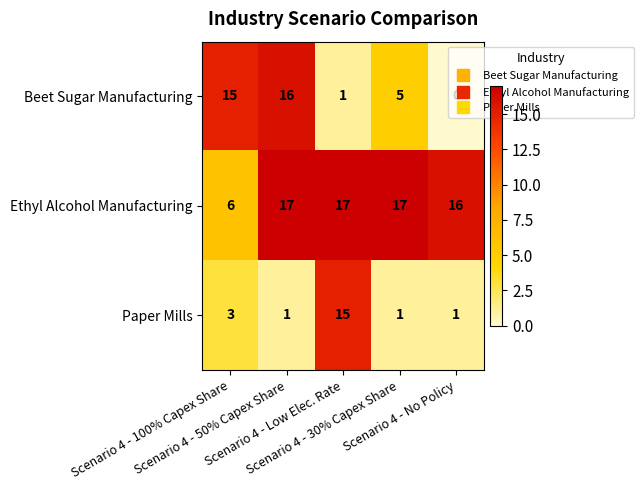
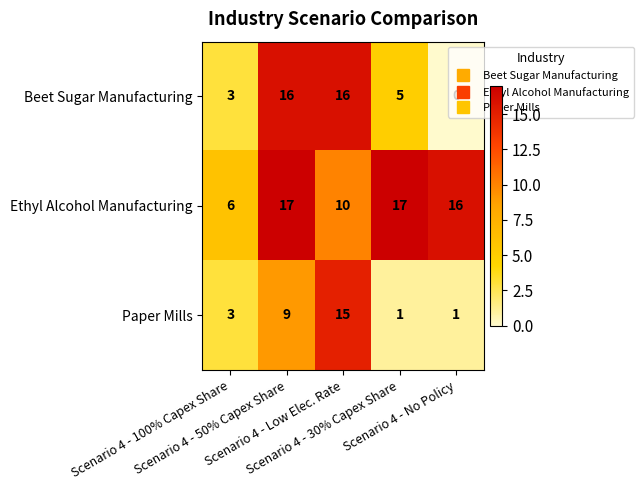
  {
    "Beet Sugar Manufacturing": {
-     "Scenario 4 - 100% Capex Share": 15,
+     "Scenario 4 - 100% Capex Share": 3,
      "Scenario 4 - 50% Capex Share": 16,
-     "Scenario 4 - Low Elec. Rate": 1,
+     "Scenario 4 - Low Elec. Rate": 16,
      "Scenario 4 - 30% Capex Share": 5
    },
    "Ethyl Alcohol Manufacturing": {
      "Scenario 4 - 100% Capex Share": 6,
      "Scenario 4 - 50% Capex Share": 17,
-     "Scenario 4 - Low Elec. Rate": 17,
+     "Scenario 4 - Low Elec. Rate": 10,
      "Scenario 4 - 30% Capex Share": 17,
      "Scenario 4 - No Policy": 16
    },
    "Paper Mills": {
      "Scenario 4 - 100% Capex Share": 3,
-     "Scenario 4 - 50% Capex Share": 1,
+     "Scenario 4 - 50% Capex Share": 9,
      "Scenario 4 - Low Elec. Rate": 15,
      "Scenario 4 - 30% Capex Share": 1,
      "Scenario 4 - No Policy": 1
    }
  }
